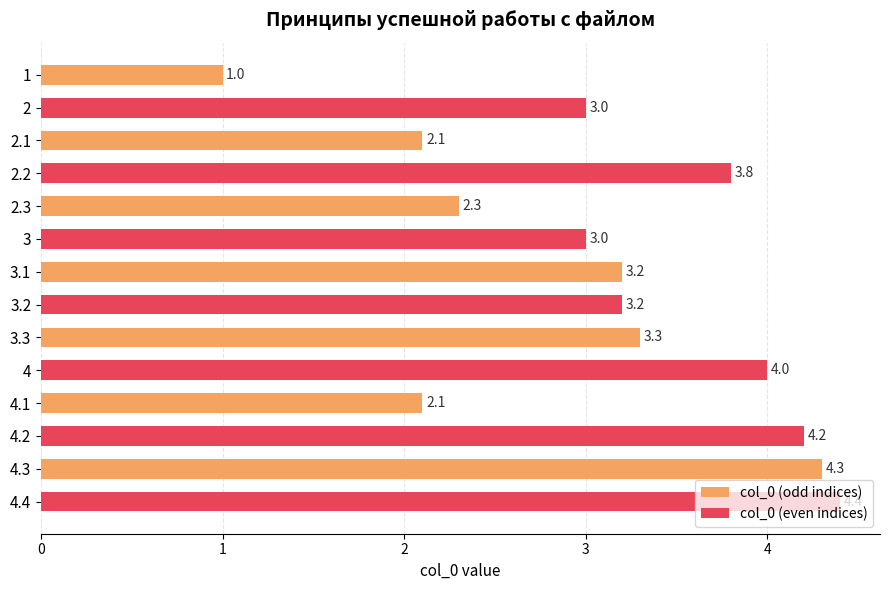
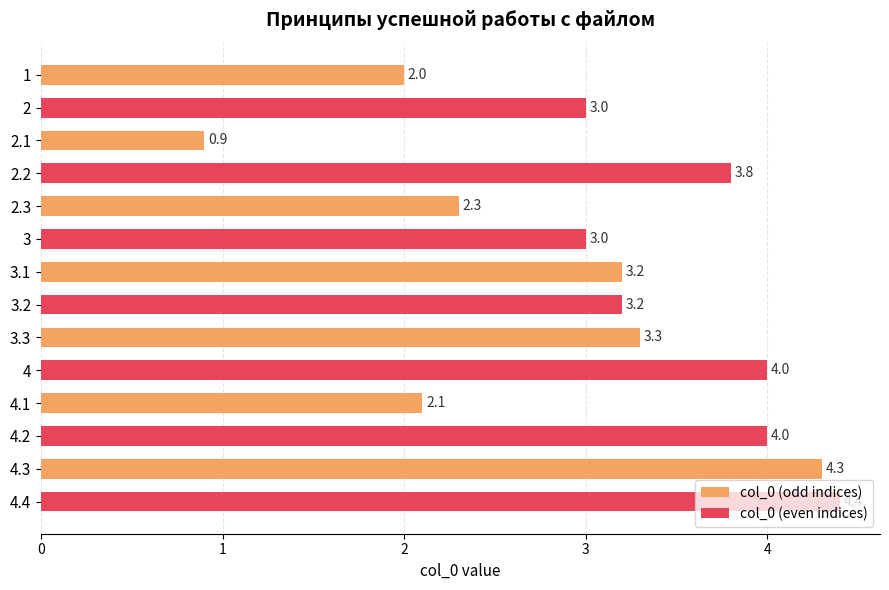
  {
    "col_0 (odd indices)": {
-     "1": 1.0,
-     "2.1": 2.1,
+     "1": 2.0,
+     "2.1": 0.9,
      "2.3": 2.3,
      "3.1": 3.2,
      "3.3": 3.3,
      "4.1": 2.1,
      "4.3": 4.3
    },
    "col_0 (even indices)": {
      "2": 3.0,
      "2.2": 3.8,
      "3": 3.0,
      "3.2": 3.2,
      "4": 4.0,
-     "4.2": 4.2
+     "4.2": 4.0
    }
  }
